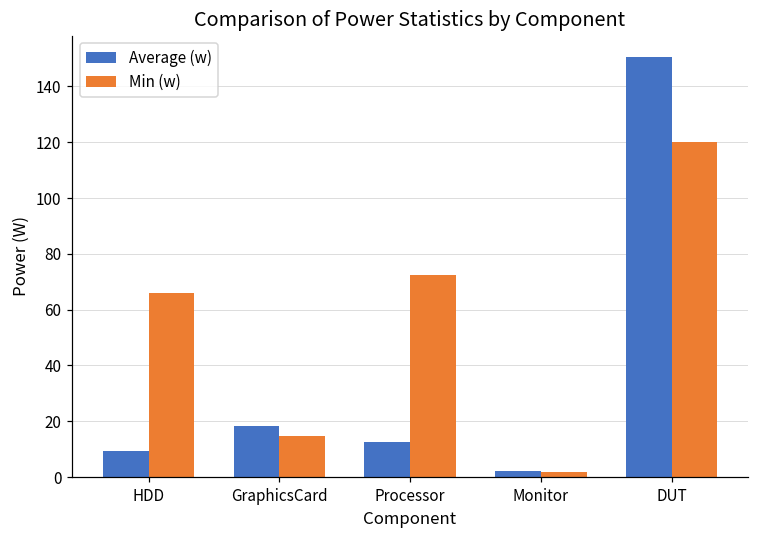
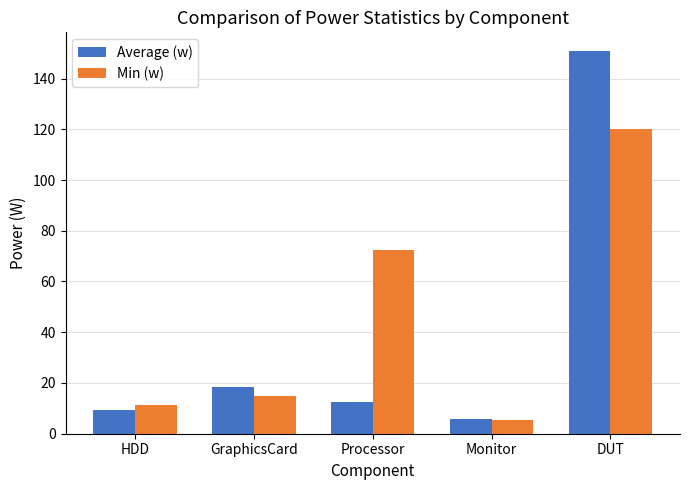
  {
    "Average (w)": {
      "HDD": 9,
      "GraphicsCard": 18,
      "Processor": 13,
-     "Monitor": 2,
+     "Monitor": 6,
      "DUT": 151
    },
    "Min (w)": {
-     "HDD": 66,
+     "HDD": 11,
      "GraphicsCard": 15,
      "Processor": 73,
-     "Monitor": 2,
+     "Monitor": 5,
      "DUT": 120
    }
  }
